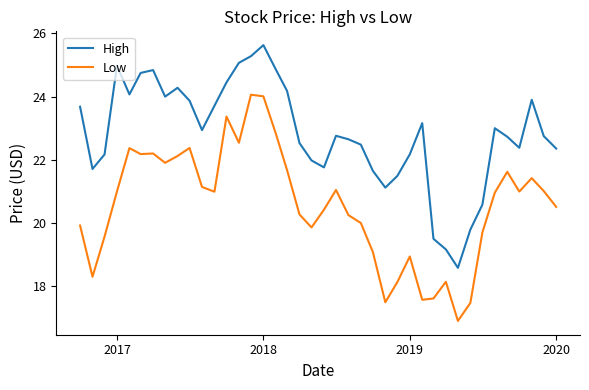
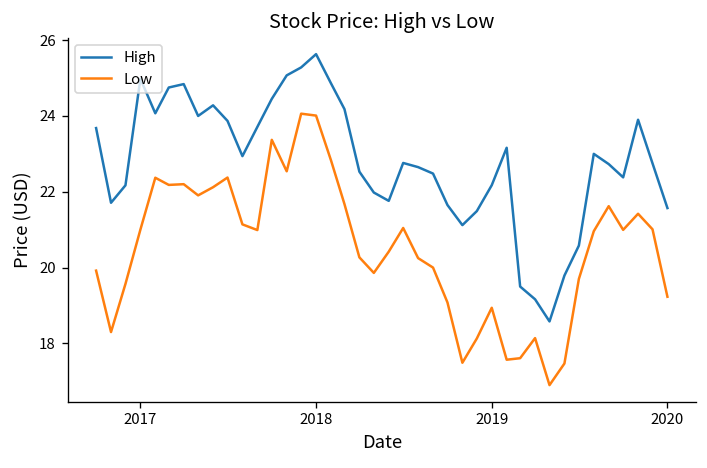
  {
    "High": {
      "2018": 25.6,
      "2019": 22.2,
-     "2020": 22.4
+     "2020": 21.6
    },
    "Low": {
      "2017": 21.0,
      "2018": 24.0,
      "2019": 18.9,
-     "2020": 20.5
+     "2020": 19.2
    }
  }
